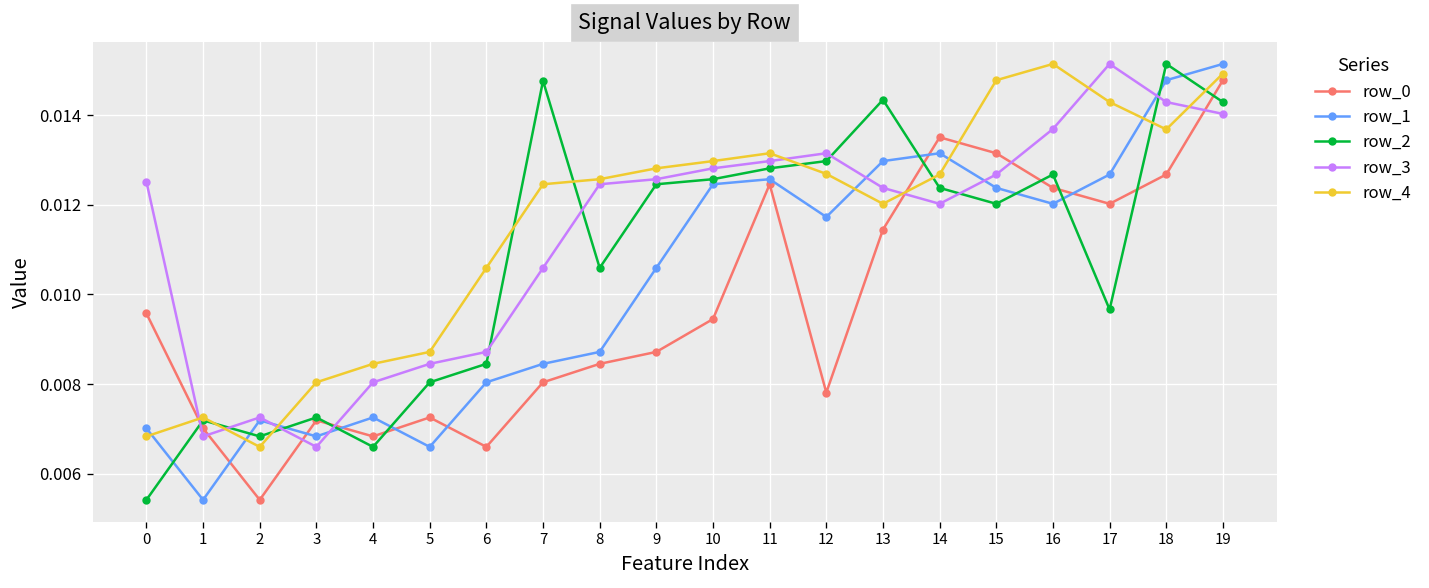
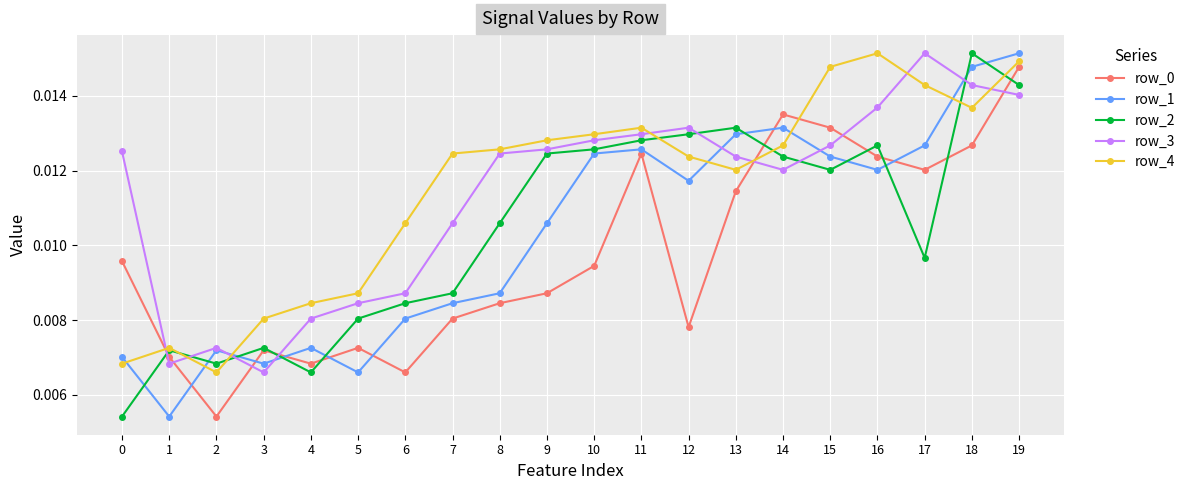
  {
    "row_0": {
      "0": 0.0096,
      "1": 0.0070,
      "2": 0.0054,
      "4": 0.0068,
      "5": 0.0073,
      "6": 0.0066,
      "7": 0.0080,
      "8": 0.0085,
      "9": 0.0087,
      "10": 0.0095,
      "11": 0.0125,
      "12": 0.0078,
      "13": 0.0114,
      "14": 0.0135,
      "15": 0.0132,
      "16": 0.0124,
      "17": 0.0120,
      "18": 0.0127,
      "19": 0.0148
    },
    "row_1": {
      "0": 0.0070,
      "1": 0.0054,
      "3": 0.0068,
      "4": 0.0073,
      "5": 0.0066,
      "6": 0.0080,
      "7": 0.0085,
      "8": 0.0087,
      "9": 0.0106,
      "10": 0.0125,
      "11": 0.0126,
      "12": 0.0117,
      "13": 0.0130,
      "14": 0.0132,
      "15": 0.0124,
      "16": 0.0120,
      "17": 0.0127,
      "18": 0.0148,
      "19": 0.0151
    },
    "row_2": {
      "0": 0.0054,
      "2": 0.0068,
      "4": 0.0066,
      "5": 0.0080,
      "6": 0.0085,
-     "7": 0.0148,
+     "7": 0.0087,
      "8": 0.0106,
      "9": 0.0125,
      "10": 0.0126,
      "11": 0.0128,
      "12": 0.0130,
-     "13": 0.0143,
+     "13": 0.0132,
      "14": 0.0124,
      "15": 0.0120,
      "16": 0.0127,
      "17": 0.0097,
      "18": 0.0151,
      "19": 0.0143
    },
    "row_3": {
      "0": 0.0125,
      "1": 0.0068,
      "3": 0.0066,
      "4": 0.0080,
      "5": 0.0085,
      "6": 0.0087,
      "7": 0.0106,
      "8": 0.0125,
      "9": 0.0126,
      "10": 0.0128,
      "11": 0.0130,
      "12": 0.0132,
      "13": 0.0124,
      "14": 0.0120,
      "15": 0.0127,
      "16": 0.0137,
      "17": 0.0151,
      "18": 0.0143,
      "19": 0.0140
    },
    "row_4": {
      "0": 0.0068,
      "2": 0.0066,
      "3": 0.0080,
      "4": 0.0085,
      "5": 0.0087,
      "6": 0.0106,
      "7": 0.0125,
      "8": 0.0126,
      "9": 0.0128,
      "10": 0.0130,
      "11": 0.0132,
-     "12": 0.0127,
+     "12": 0.0124,
      "13": 0.0120,
      "14": 0.0127,
      "15": 0.0148,
      "16": 0.0151,
      "17": 0.0143,
      "18": 0.0137,
      "19": 0.0149
    }
  }
